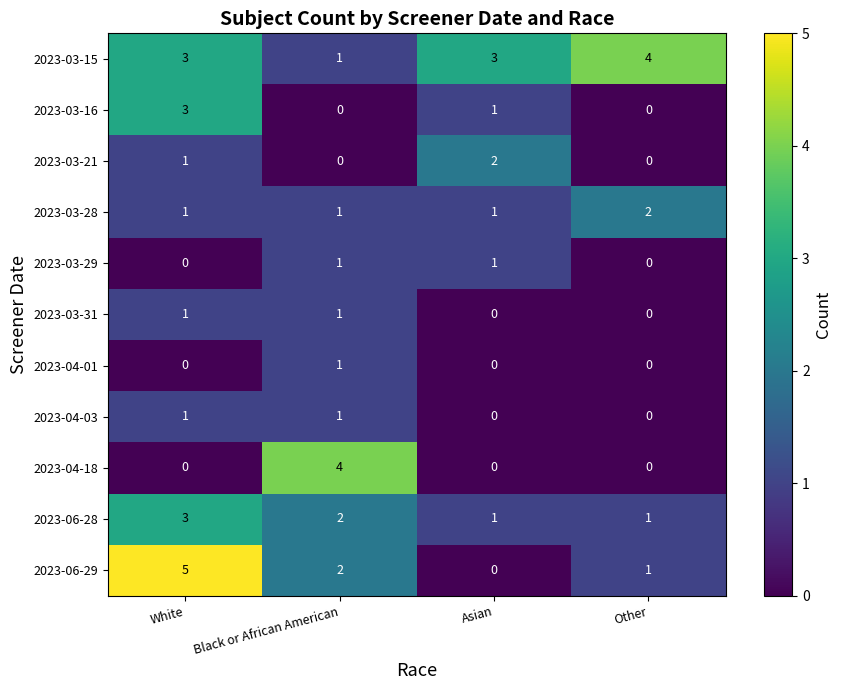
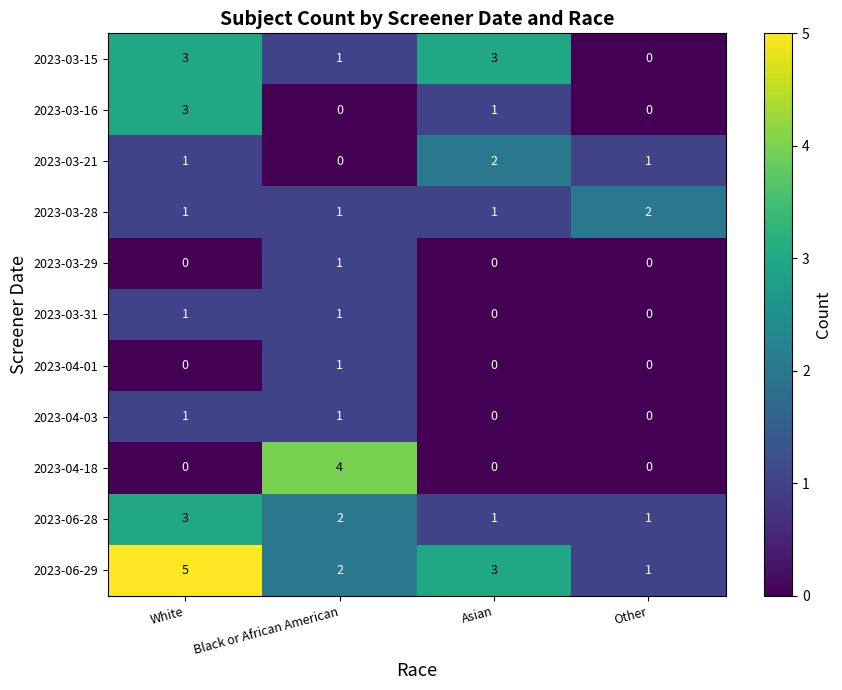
  {
    "2023-03-15": {
      "White": 3,
      "Black or African American": 1,
      "Asian": 3,
-     "Other": 4
+     "Other": 0
    },
    "2023-03-16": {
      "White": 3,
      "Black or African American": 0,
      "Asian": 1,
      "Other": 0
    },
    "2023-03-21": {
      "White": 1,
      "Black or African American": 0,
      "Asian": 2,
-     "Other": 0
+     "Other": 1
    },
    "2023-03-28": {
      "White": 1,
      "Black or African American": 1,
      "Asian": 1,
      "Other": 2
    },
    "2023-03-29": {
      "White": 0,
      "Black or African American": 1,
-     "Asian": 1,
+     "Asian": 0,
      "Other": 0
    },
    "2023-03-31": {
      "White": 1,
      "Black or African American": 1,
      "Asian": 0,
      "Other": 0
    },
    "2023-04-01": {
      "White": 0,
      "Black or African American": 1,
      "Asian": 0,
      "Other": 0
    },
    "2023-04-03": {
      "White": 1,
      "Black or African American": 1,
      "Asian": 0,
      "Other": 0
    },
    "2023-04-18": {
      "White": 0,
      "Black or African American": 4,
      "Asian": 0,
      "Other": 0
    },
    "2023-06-28": {
      "White": 3,
      "Black or African American": 2,
      "Asian": 1,
      "Other": 1
    },
    "2023-06-29": {
      "White": 5,
      "Black or African American": 2,
-     "Asian": 0,
+     "Asian": 3,
      "Other": 1
    }
  }
